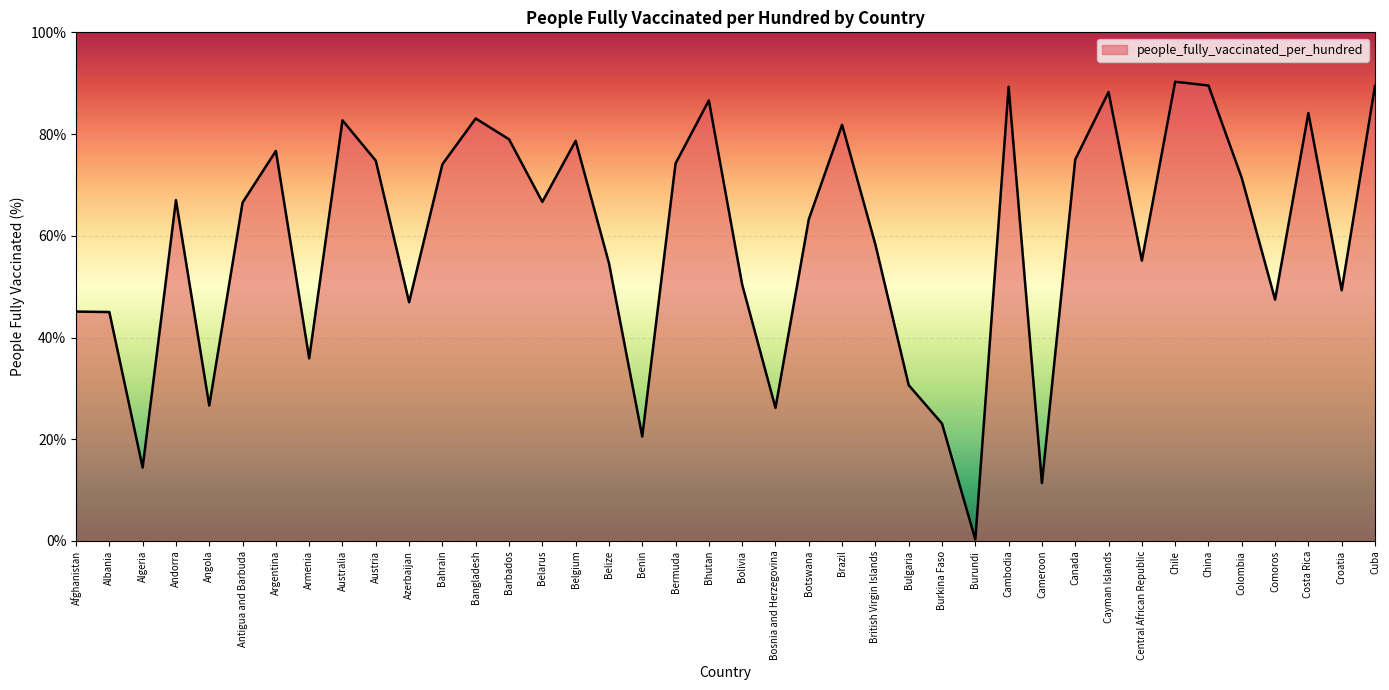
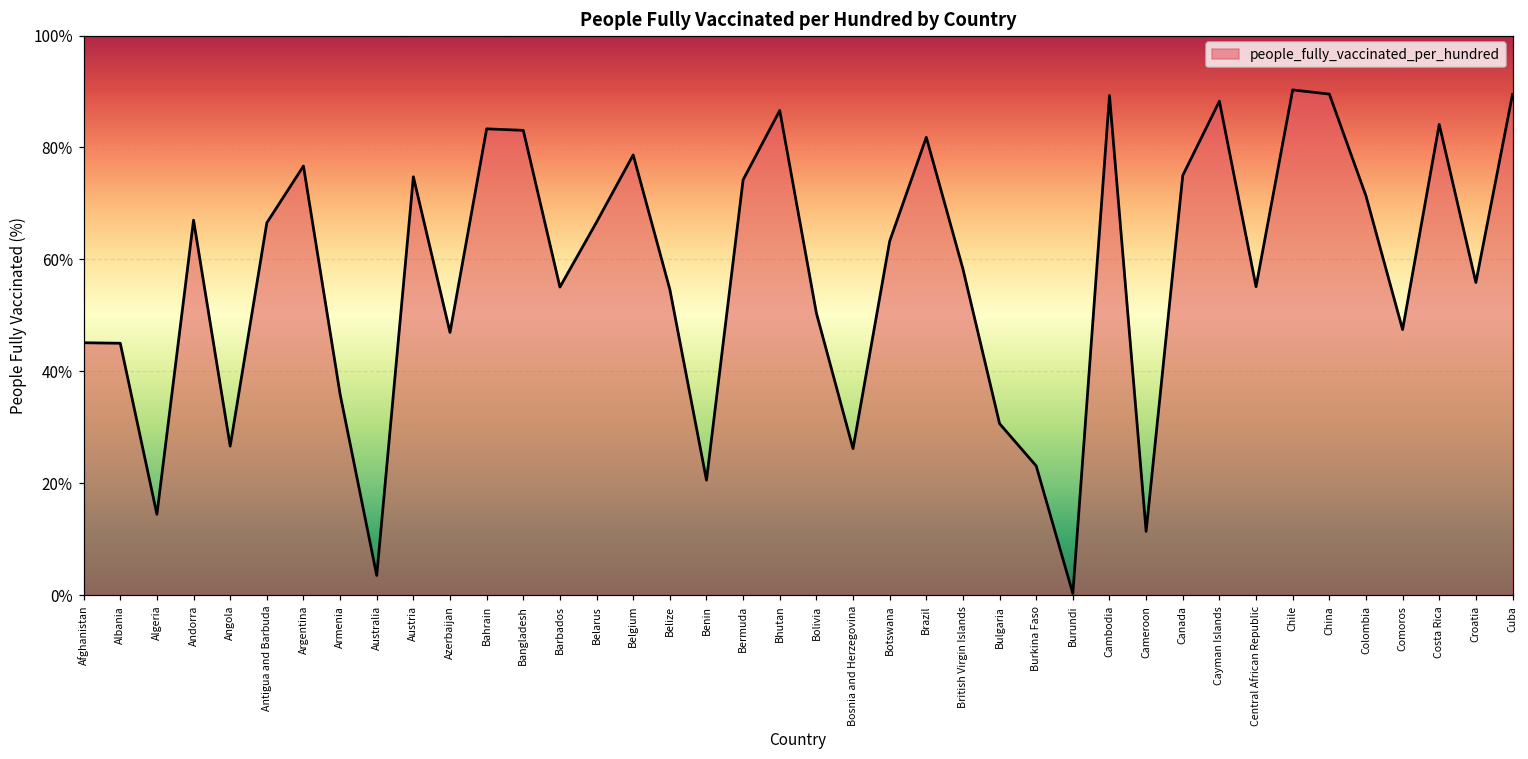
  {
    "Afghanistan": "45%",
    "Albania": "45%",
    "Algeria": "14%",
    "Andorra": "67%",
    "Angola": "27%",
    "Antigua and Barbuda": "67%",
    "Argentina": "77%",
    "Armenia": "36%",
-   "Australia": "83%",
+   "Australia": "4%",
    "Austria": "75%",
    "Azerbaijan": "47%",
-   "Bahrain": "74%",
+   "Bahrain": "83%",
    "Bangladesh": "83%",
-   "Barbados": "79%",
+   "Barbados": "55%",
    "Belarus": "67%",
    "Belgium": "79%",
    "Belize": "55%",
    "Benin": "21%",
    "Bermuda": "74%",
    "Bhutan": "87%",
    "Bolivia": "50%",
    "Bosnia and Herzegovina": "26%",
    "Botswana": "63%",
    "Brazil": "82%",
    "British Virgin Islands": "58%",
    "Bulgaria": "31%",
    "Burkina Faso": "23%",
    "Burundi": "0%",
    "Cambodia": "89%",
    "Cameroon": "11%",
    "Canada": "75%",
    "Cayman Islands": "88%",
    "Central African Republic": "55%",
    "Chile": "90%",
    "China": "90%",
    "Colombia": "71%",
    "Comoros": "47%",
    "Costa Rica": "84%",
-   "Croatia": "49%",
+   "Croatia": "56%",
    "Cuba": "89%"
  }
